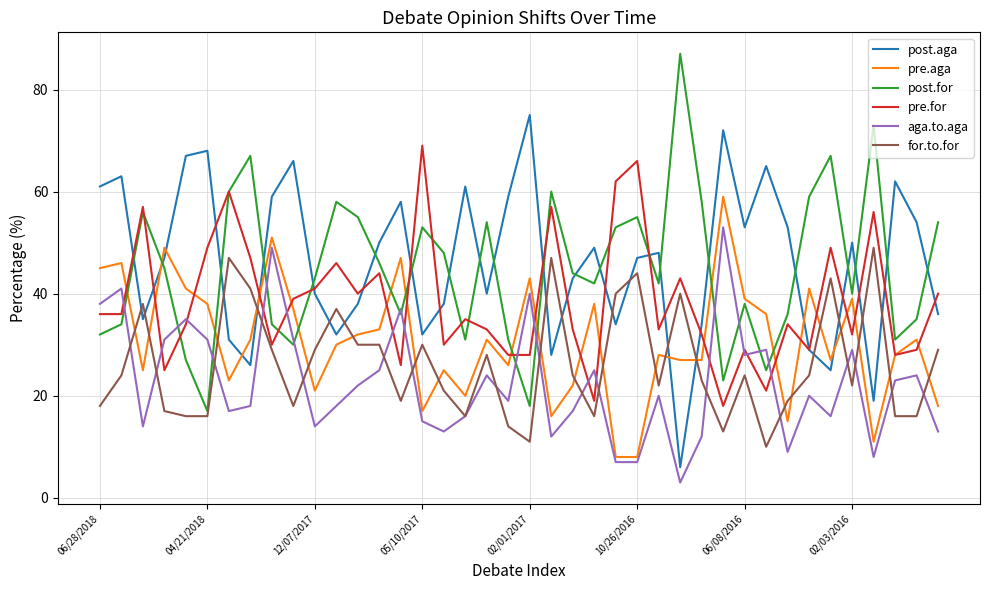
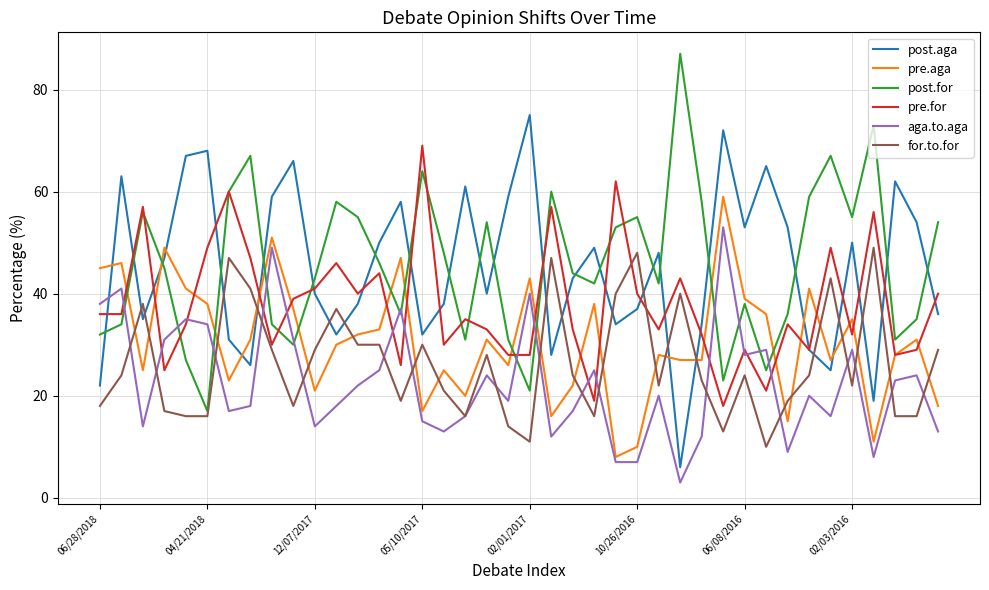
  {
    "post.aga": {
-     "06/28/2018": 61,
+     "06/28/2018": 22,
      "04/21/2018": 68,
      "12/07/2017": 40,
      "05/10/2017": 32,
      "02/01/2017": 75,
-     "10/26/2016": 47,
+     "10/26/2016": 37,
      "06/08/2016": 53,
      "02/03/2016": 50
    },
    "pre.aga": {
      "06/28/2018": 45,
      "04/21/2018": 38,
      "12/07/2017": 21,
      "05/10/2017": 17,
      "02/01/2017": 43,
-     "10/26/2016": 8,
+     "10/26/2016": 10,
      "06/08/2016": 39,
-     "02/03/2016": 39
+     "02/03/2016": 35
    },
    "post.for": {
      "06/28/2018": 32,
      "04/21/2018": 17,
      "12/07/2017": 43,
-     "05/10/2017": 53,
-     "02/01/2017": 18,
+     "05/10/2017": 64,
+     "02/01/2017": 21,
      "10/26/2016": 55,
      "06/08/2016": 38,
-     "02/03/2016": 40
+     "02/03/2016": 55
    },
    "pre.for": {
      "06/28/2018": 36,
      "04/21/2018": 49,
      "12/07/2017": 41,
      "05/10/2017": 69,
      "02/01/2017": 28,
-     "10/26/2016": 66,
+     "10/26/2016": 40,
      "06/08/2016": 29,
      "02/03/2016": 32
    },
    "aga.to.aga": {
      "06/28/2018": 38,
-     "04/21/2018": 31,
+     "04/21/2018": 34,
      "12/07/2017": 14,
      "05/10/2017": 15,
      "02/01/2017": 40,
      "10/26/2016": 7,
      "06/08/2016": 28,
      "02/03/2016": 29
    },
    "for.to.for": {
      "06/28/2018": 18,
      "04/21/2018": 16,
      "12/07/2017": 29,
      "05/10/2017": 30,
      "02/01/2017": 11,
-     "10/26/2016": 44,
+     "10/26/2016": 48,
      "06/08/2016": 24,
      "02/03/2016": 22
    }
  }
